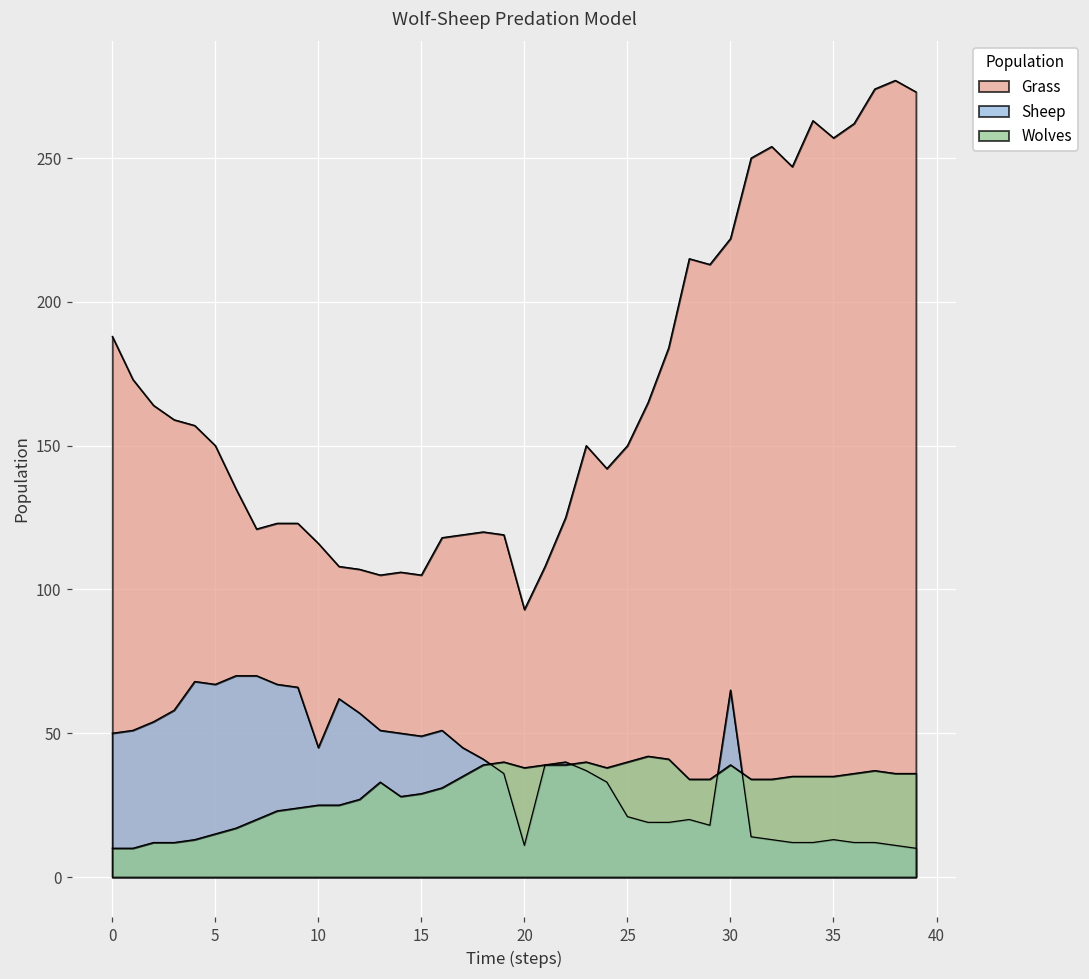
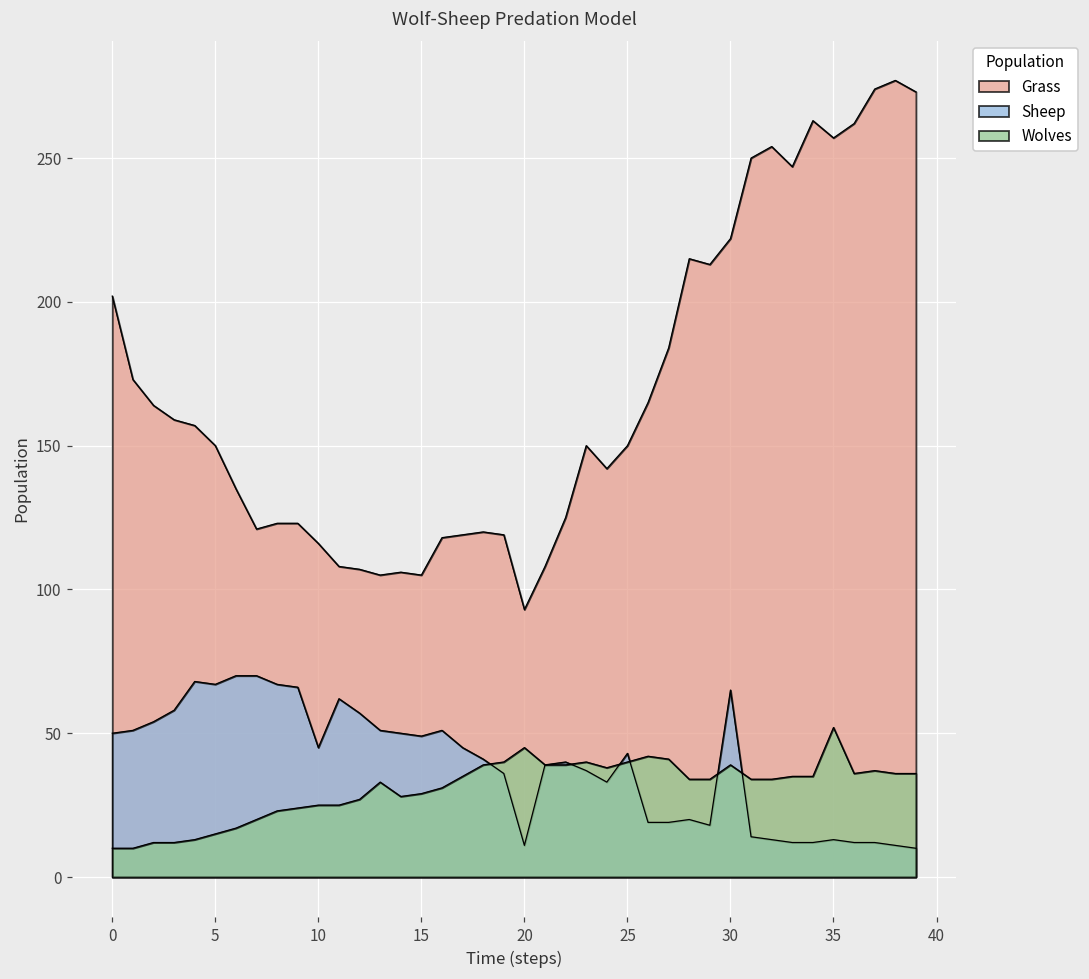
  {
    "Grass": {
-     "0": 188,
+     "0": 202,
      "5": 150,
      "10": 116,
      "15": 105,
      "20": 93,
      "25": 150,
      "30": 222,
      "35": 257
    },
    "Sheep": {
      "0": 50,
      "5": 67,
      "10": 45,
      "15": 49,
      "20": 11,
-     "25": 21,
+     "25": 43,
      "30": 65,
      "35": 13
    },
    "Wolves": {
      "0": 10,
      "5": 15,
      "10": 25,
      "15": 29,
-     "20": 38,
+     "20": 45,
      "25": 40,
      "30": 39,
-     "35": 35
+     "35": 52
    }
  }
